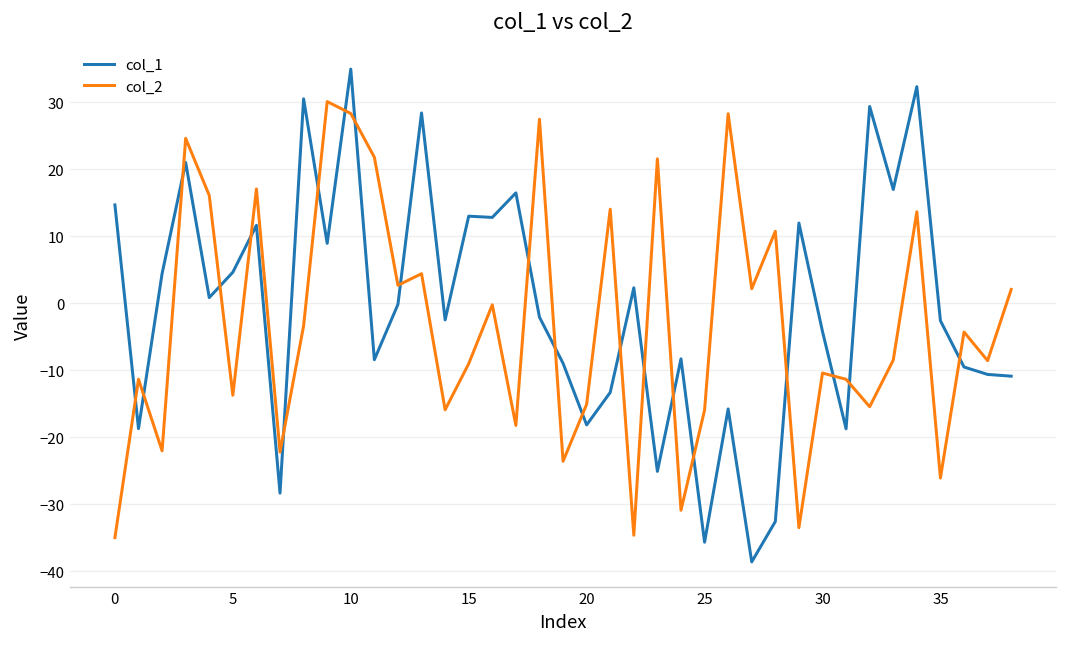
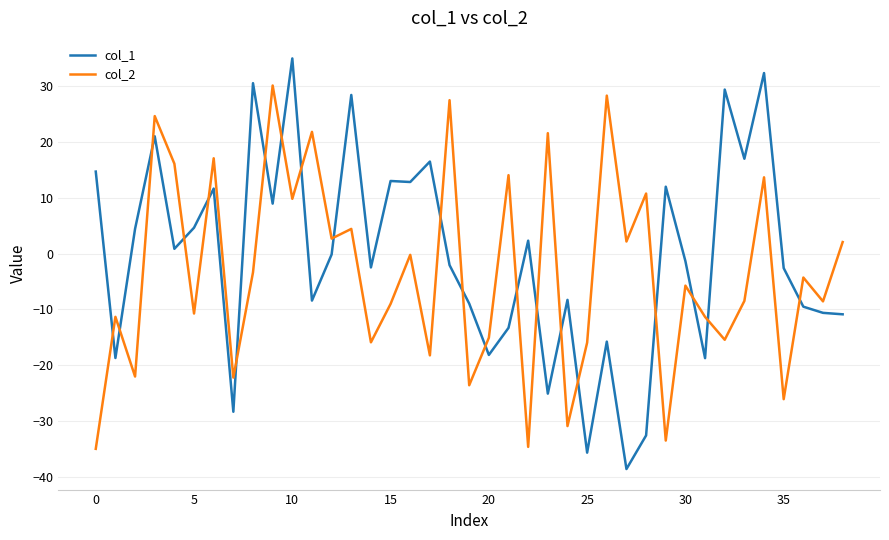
  {
    "col_1": {
      "0": 15,
      "5": 5,
      "10": 35,
      "15": 13,
      "20": -18,
      "25": -36,
-     "30": -4,
+     "30": -1,
      "35": -3
    },
    "col_2": {
      "0": -35,
-     "5": -14,
-     "10": 28,
+     "5": -11,
+     "10": 10,
      "15": -9,
      "20": -15,
      "25": -16,
-     "30": -10,
+     "30": -6,
      "35": -26
    }
  }
